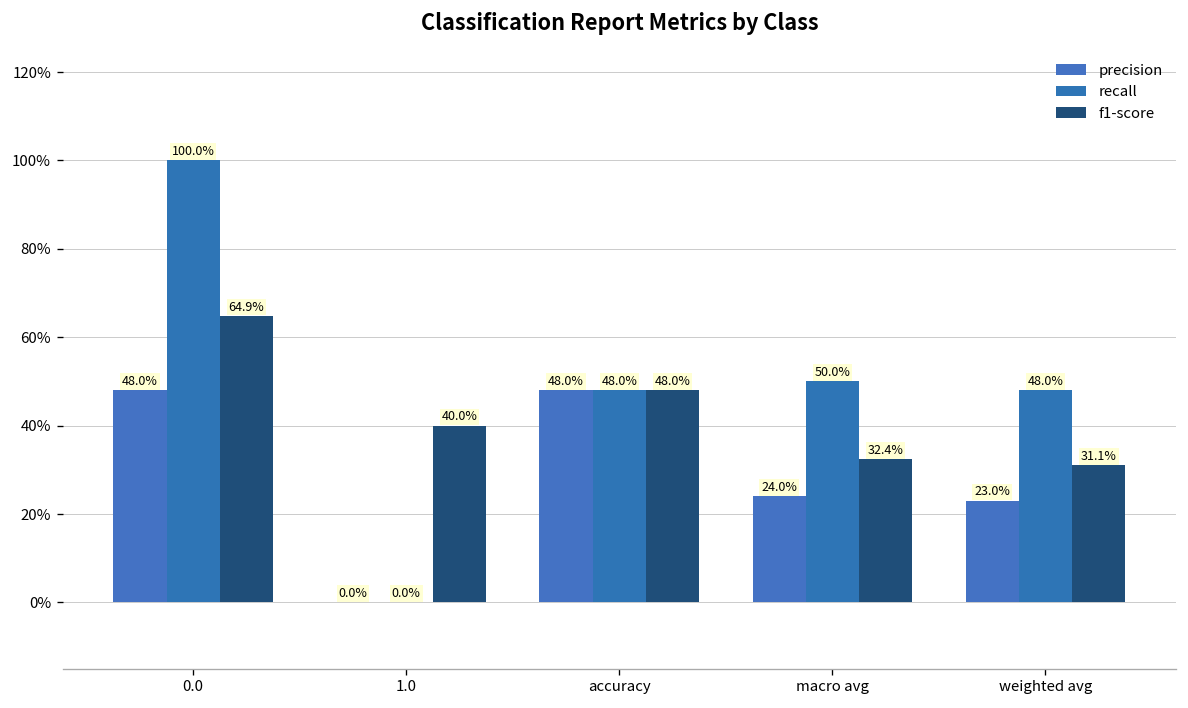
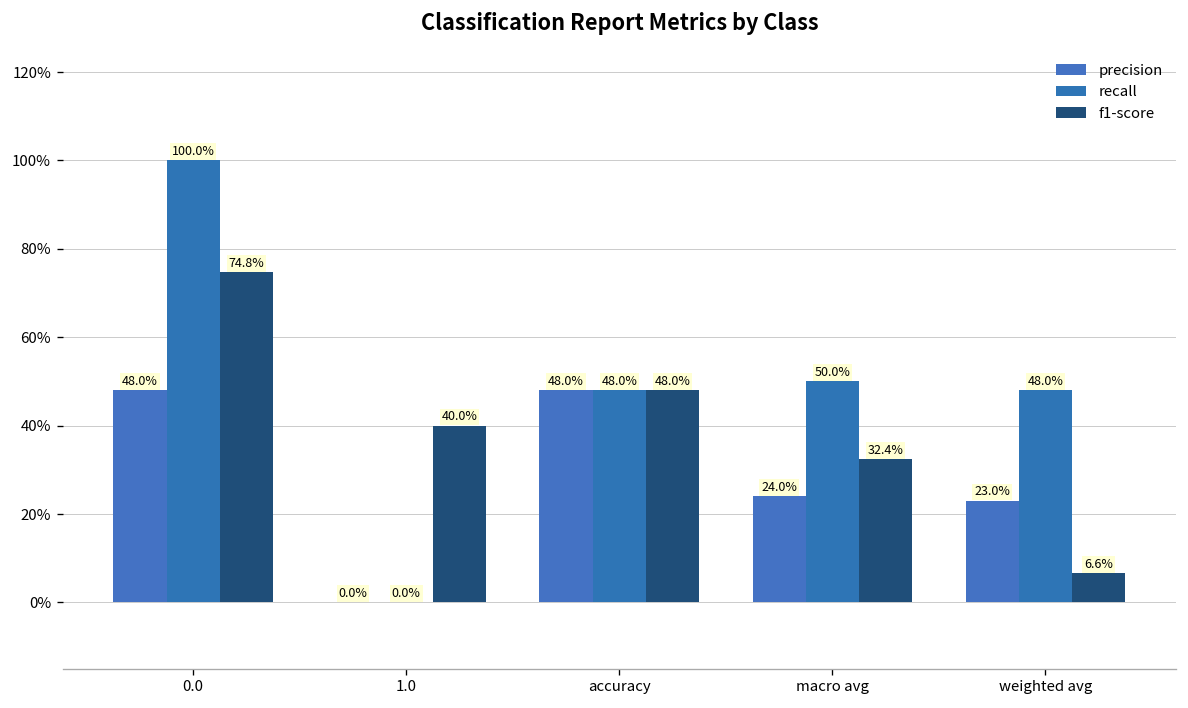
  {
    "f1-score": {
-     "0.0": "64.9%",
-     "weighted avg": "31.1%"
+     "0.0": "74.8%",
+     "weighted avg": "6.6%"
    }
  }
